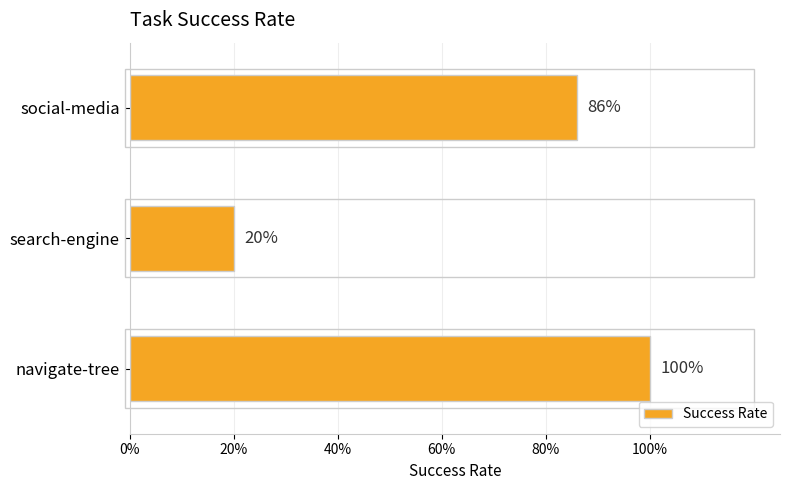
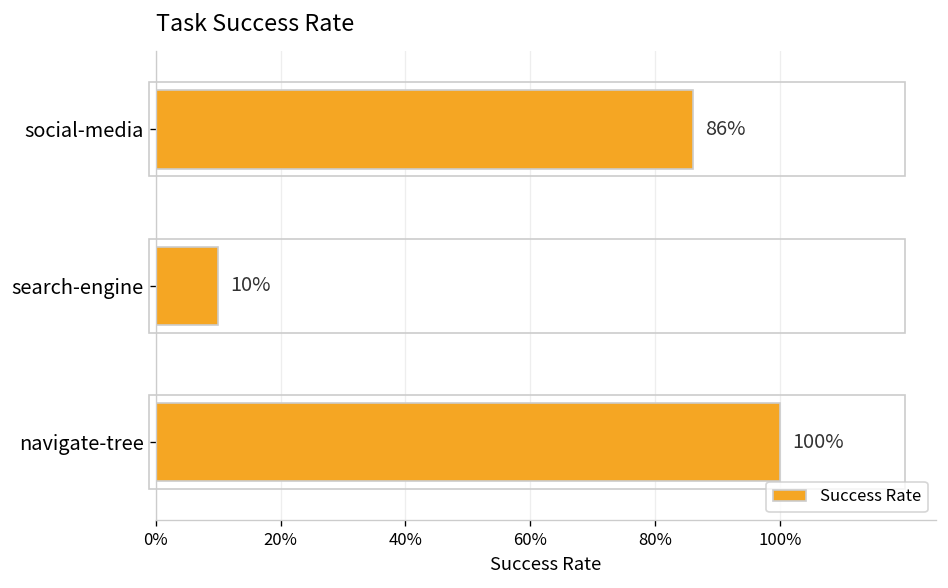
  {
    "social-media": "86%",
-   "search-engine": "20%",
+   "search-engine": "10%",
    "navigate-tree": "100%"
  }
